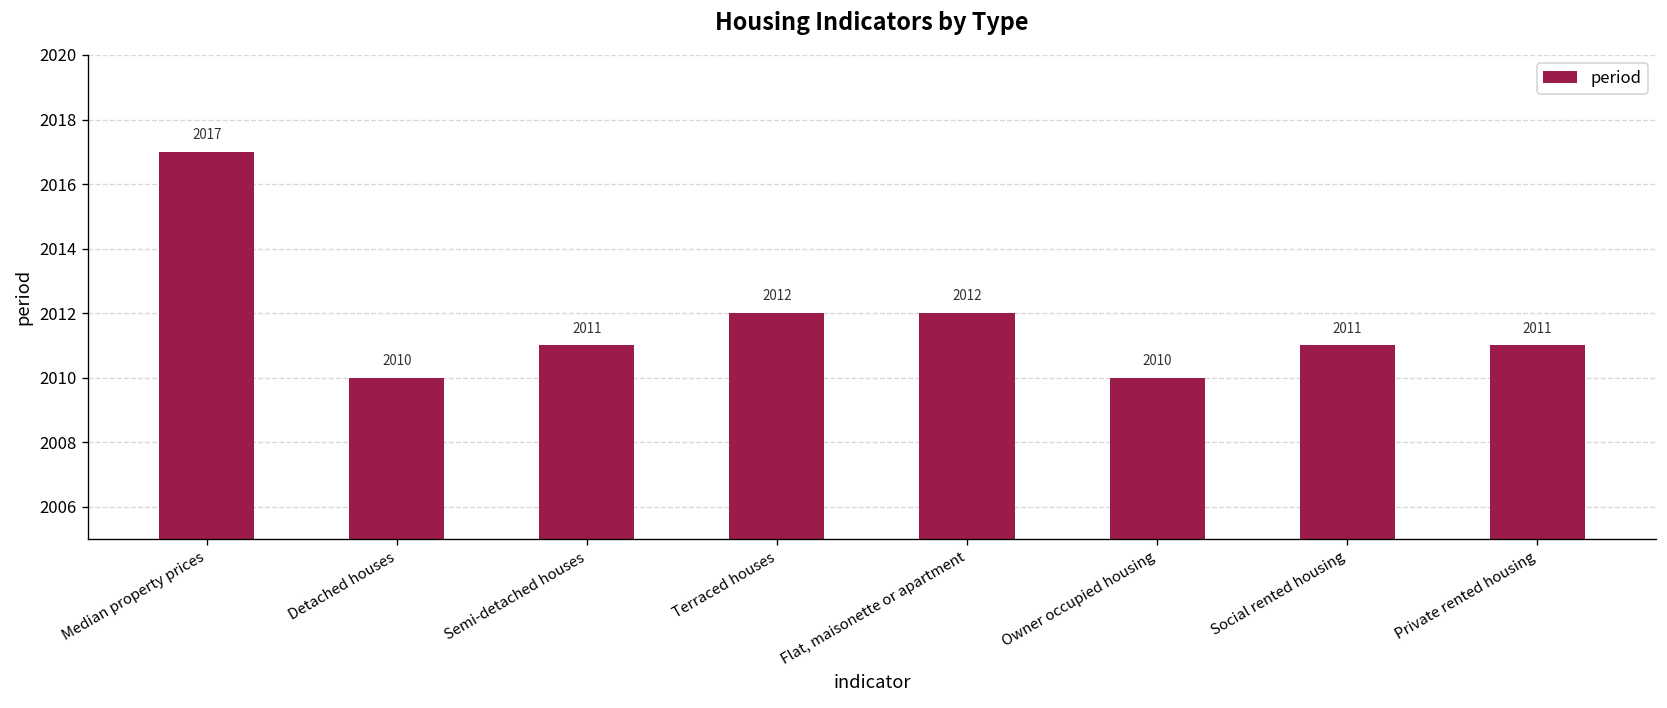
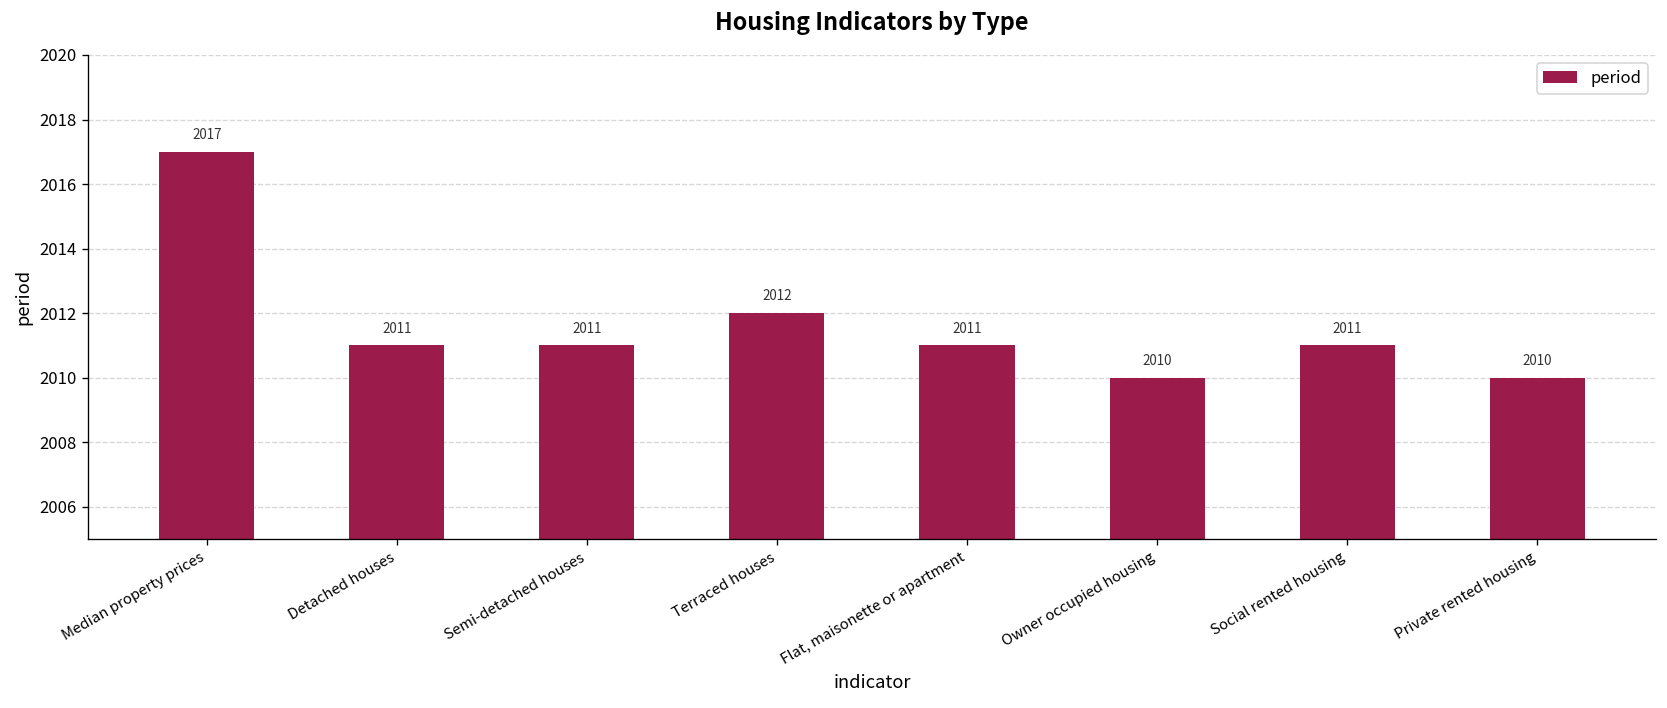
  {
    "Median property prices": 2017,
-   "Detached houses": 2010,
+   "Detached houses": 2011,
    "Semi-detached houses": 2011,
    "Terraced houses": 2012,
-   "Flat, maisonette or apartment": 2012,
+   "Flat, maisonette or apartment": 2011,
    "Owner occupied housing": 2010,
    "Social rented housing": 2011,
-   "Private rented housing": 2011
+   "Private rented housing": 2010
  }
